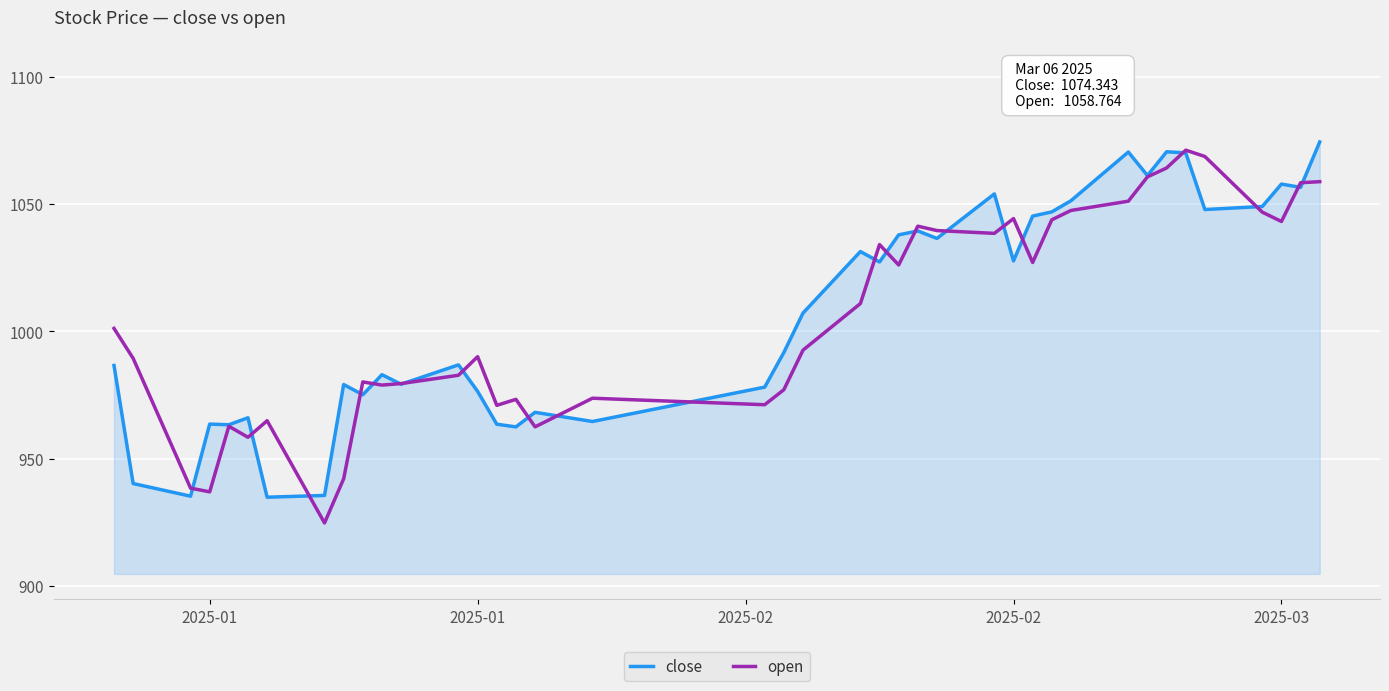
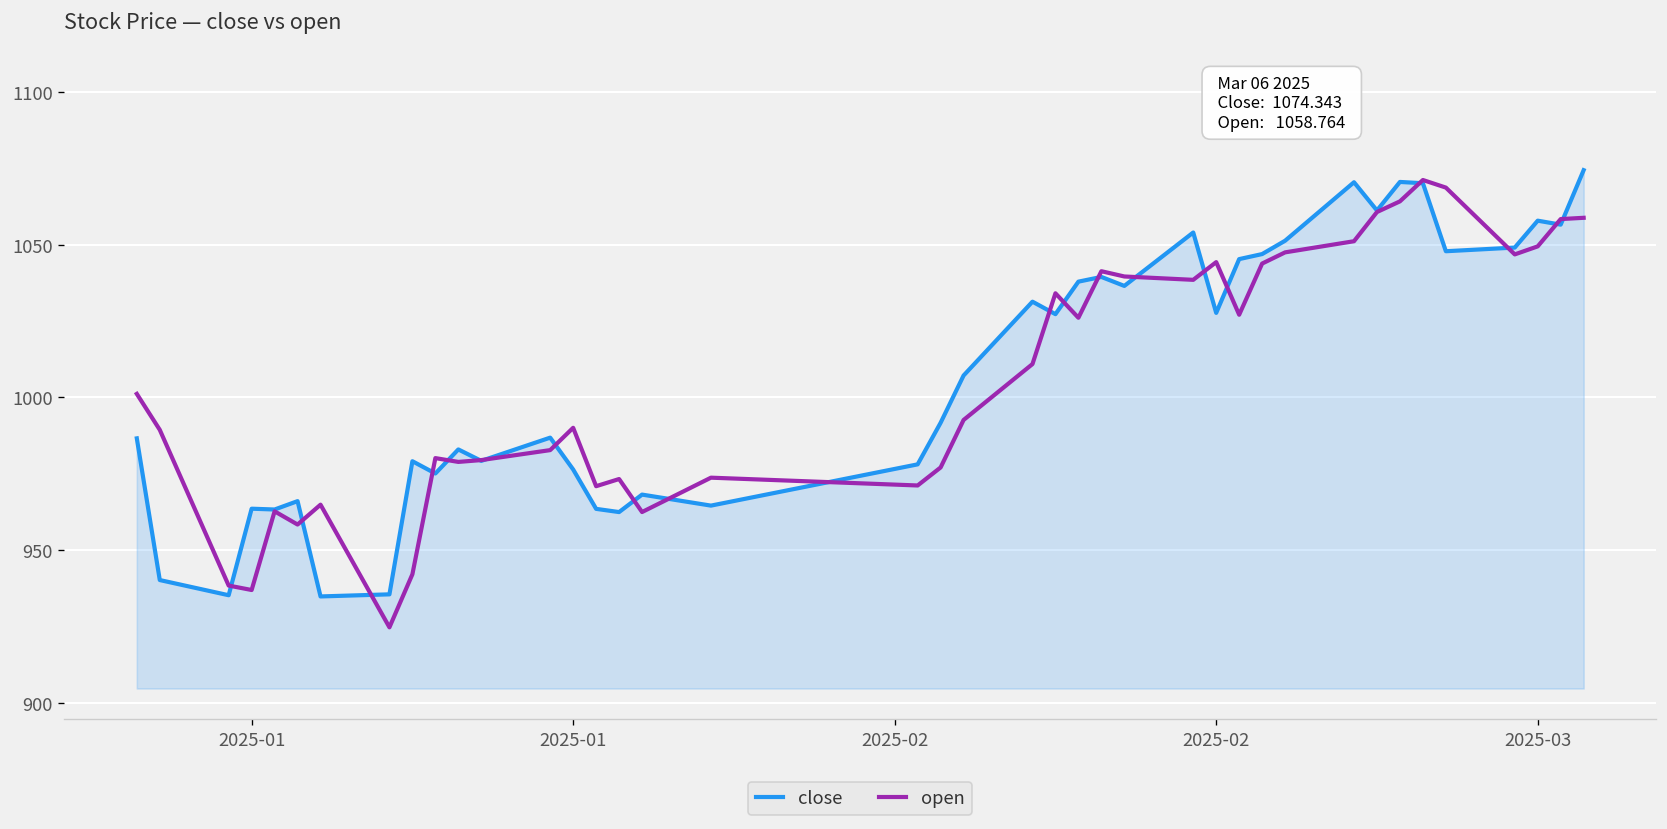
  {
    "close": {
      "2025-02": 1028,
      "2025-03": 1058
    },
    "open": {
      "2025-02": 1044,
-     "2025-03": 1043
+     "2025-03": 1049
    }
  }
